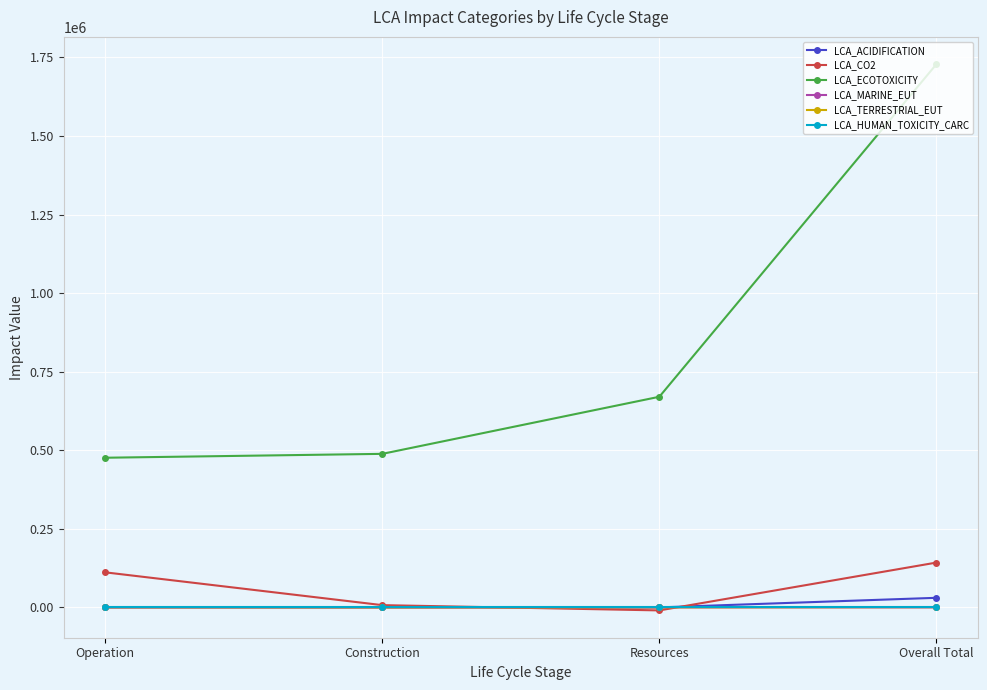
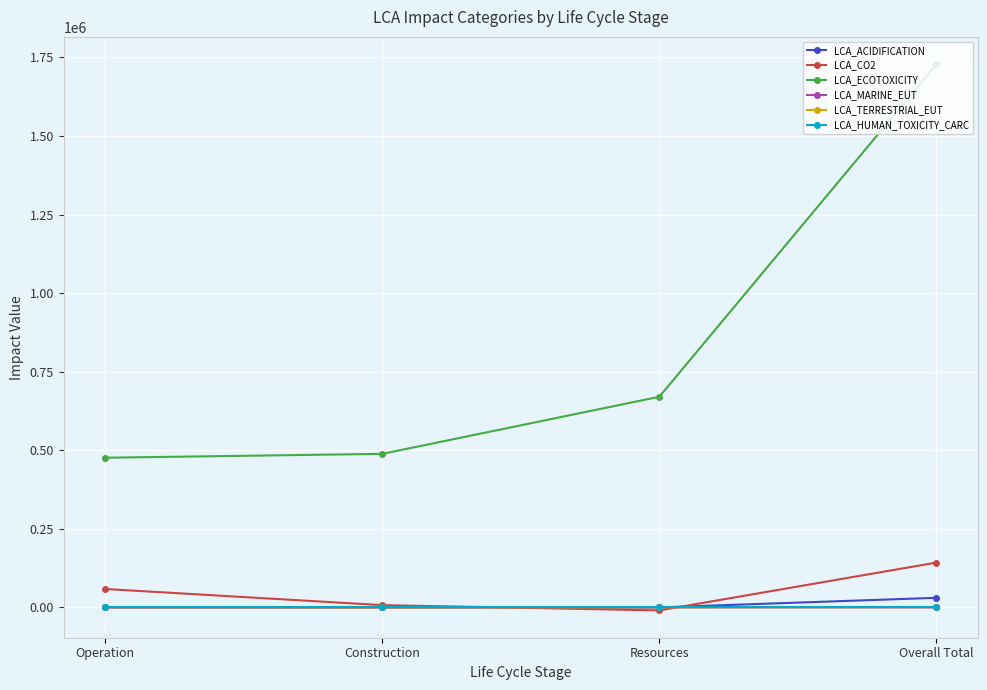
  {
    "LCA_ACIDIFICATION": {
      "Overall Total": 30000
    },
    "LCA_CO2": {
-     "Operation": 110000,
+     "Operation": 60000,
      "Resources": -10000,
      "Overall Total": 140000
    },
    "LCA_ECOTOXICITY": {
      "Operation": 480000,
      "Construction": 490000,
      "Resources": 670000
    },
    "LCA_HUMAN_TOXICITY_CARC": {
      "Overall Total": 0
    }
  }
